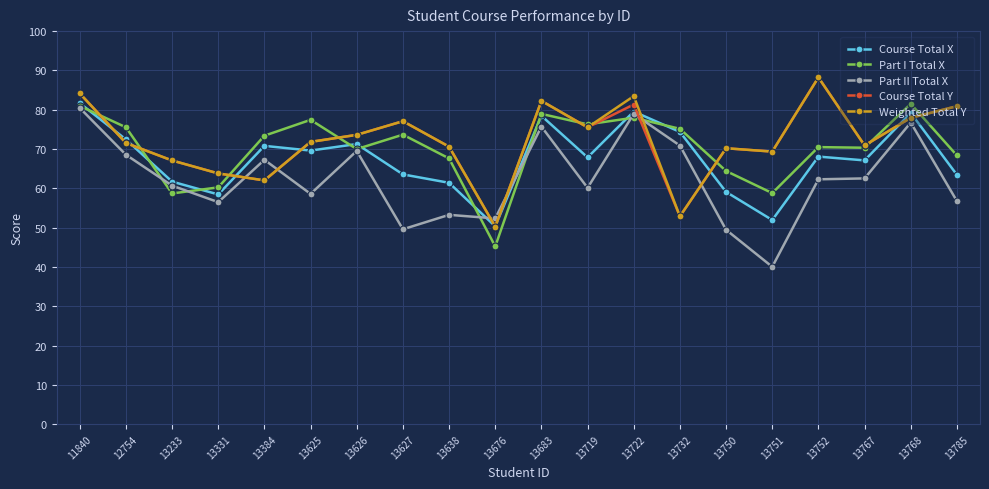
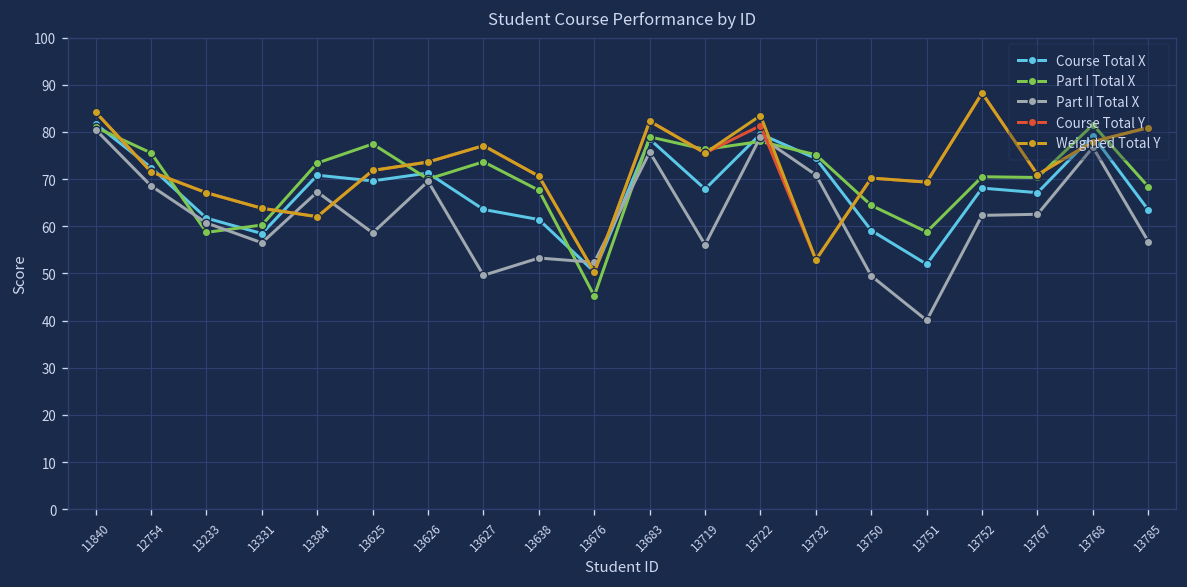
  {
    "Course Total X": {
      "11840": 82,
      "12754": 72,
      "13233": 62,
      "13331": 58,
      "13384": 71,
      "13625": 70,
      "13626": 71,
      "13627": 64,
      "13638": 61,
      "13719": 68,
      "13732": 74,
      "13750": 59,
      "13751": 52,
      "13752": 68,
      "13767": 67,
      "13785": 63
    },
    "Part I Total X": {
      "12754": 76,
      "13233": 59,
      "13331": 60,
      "13384": 73,
      "13625": 77,
      "13627": 74,
      "13638": 68,
      "13676": 45,
      "13719": 76,
      "13722": 78,
      "13732": 75,
      "13750": 64,
      "13751": 59,
      "13752": 70,
      "13785": 68
    },
    "Part II Total X": {
      "12754": 69,
      "13233": 61,
      "13331": 56,
      "13384": 67,
      "13625": 59,
      "13627": 50,
      "13638": 53,
      "13676": 52,
      "13683": 76,
-     "13719": 60,
+     "13719": 56,
      "13732": 71,
      "13750": 49,
      "13751": 40,
      "13752": 62,
      "13767": 63,
      "13785": 57
    },
    "Course Total Y": {
      "13722": 81
    },
    "Weighted Total Y": {
      "13722": 83
    }
  }
